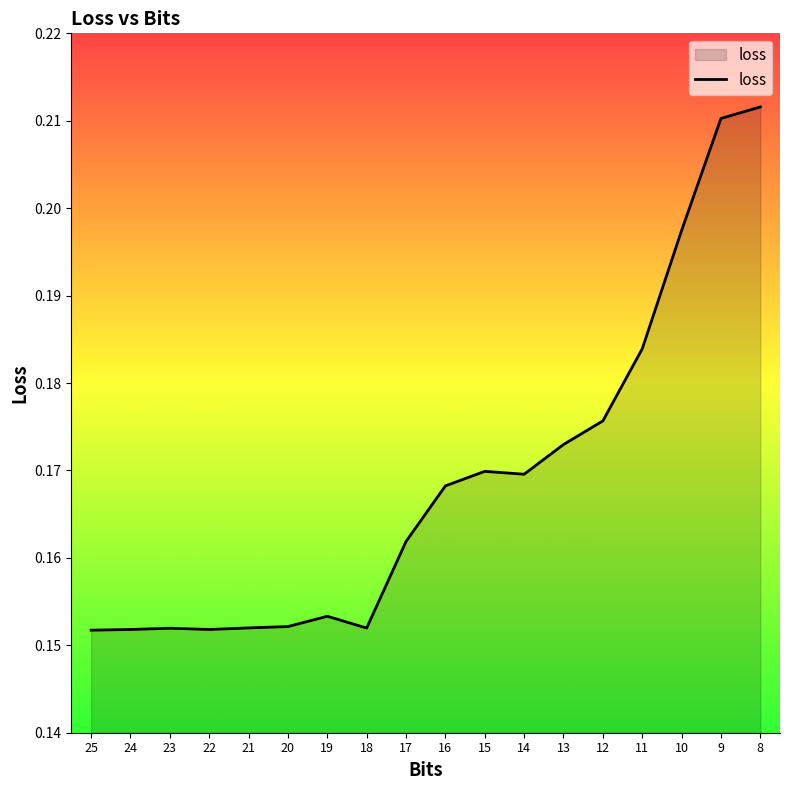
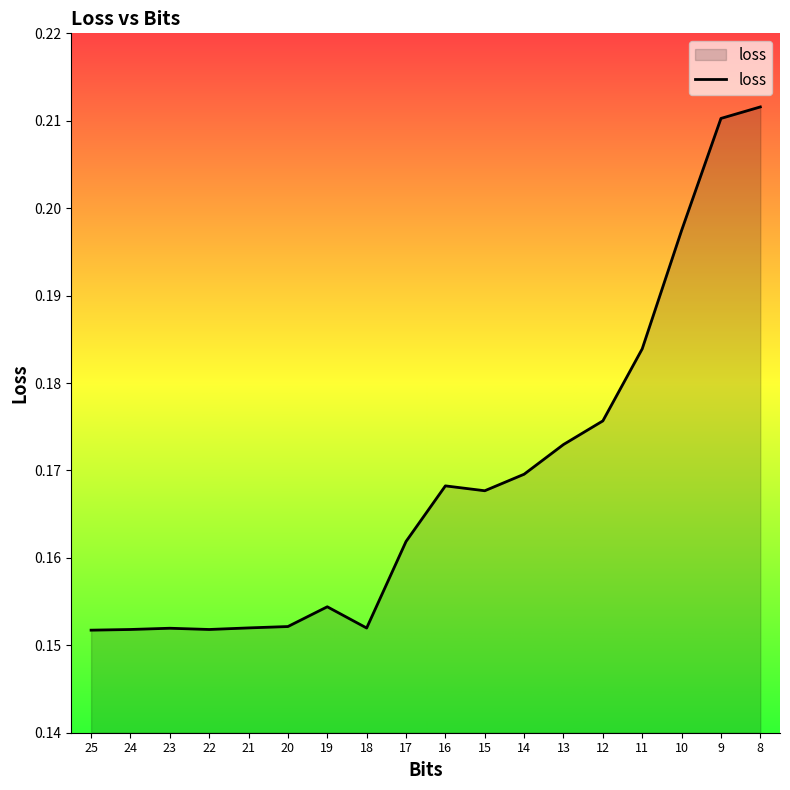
  {
    "25": 0.152,
    "24": 0.152,
    "23": 0.152,
    "22": 0.152,
    "21": 0.152,
    "20": 0.152,
-   "19": 0.153,
+   "19": 0.154,
    "18": 0.152,
    "17": 0.162,
    "16": 0.168,
-   "15": 0.170,
+   "15": 0.168,
    "14": 0.170,
    "13": 0.173,
    "12": 0.176,
    "11": 0.184,
    "10": 0.197,
    "9": 0.210,
    "8": 0.212
  }
